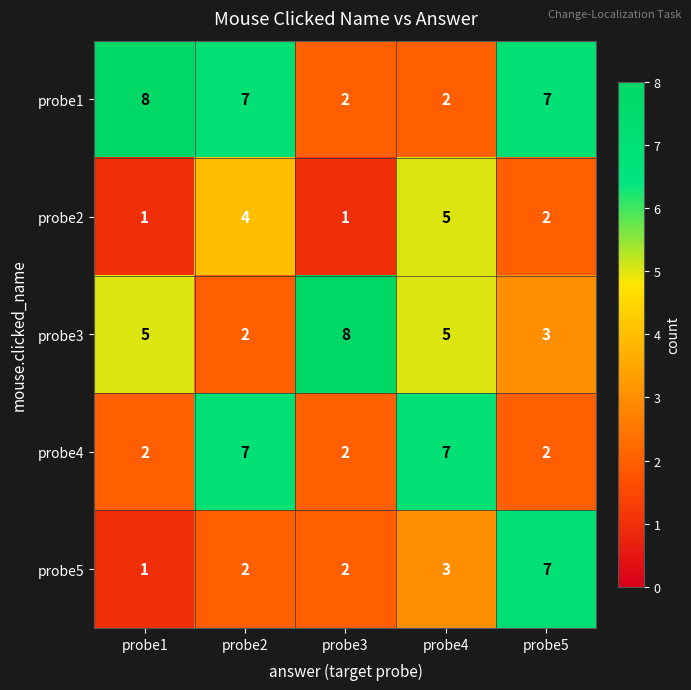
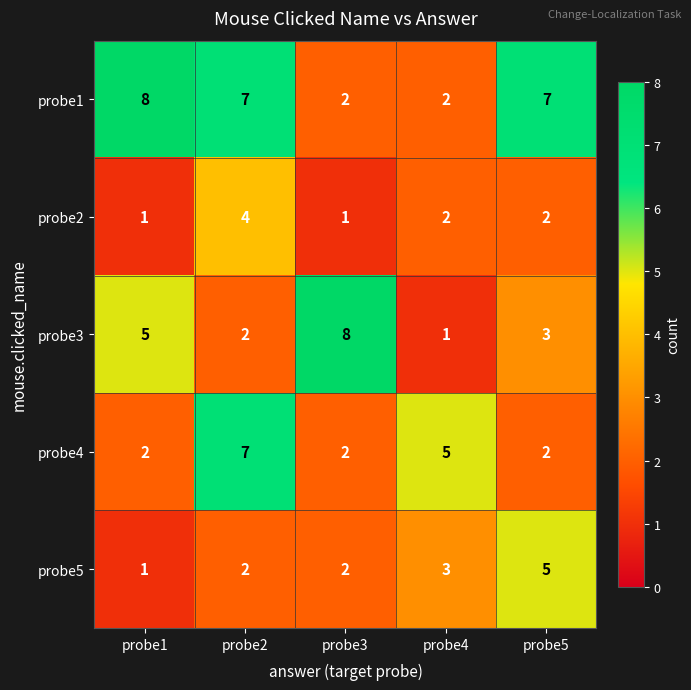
  {
    "probe1": {
      "probe1": 8,
      "probe2": 7,
      "probe3": 2,
      "probe4": 2,
      "probe5": 7
    },
    "probe2": {
      "probe1": 1,
      "probe2": 4,
      "probe3": 1,
-     "probe4": 5,
+     "probe4": 2,
      "probe5": 2
    },
    "probe3": {
      "probe1": 5,
      "probe2": 2,
      "probe3": 8,
-     "probe4": 5,
+     "probe4": 1,
      "probe5": 3
    },
    "probe4": {
      "probe1": 2,
      "probe2": 7,
      "probe3": 2,
-     "probe4": 7,
+     "probe4": 5,
      "probe5": 2
    },
    "probe5": {
      "probe1": 1,
      "probe2": 2,
      "probe3": 2,
      "probe4": 3,
-     "probe5": 7
+     "probe5": 5
    }
  }
